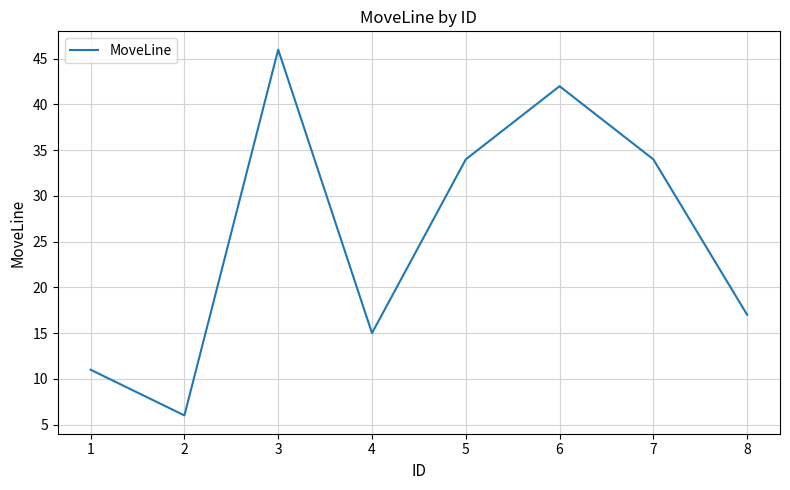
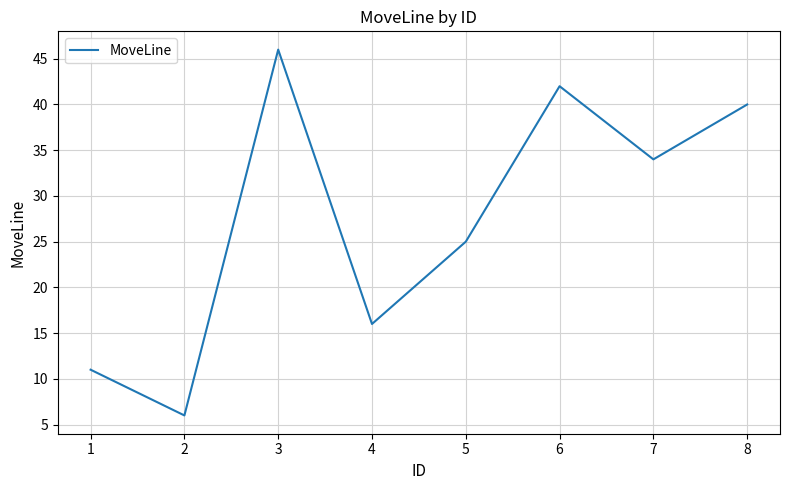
  {
    "1": 11,
    "2": 6,
    "3": 46,
-   "4": 15,
-   "5": 34,
+   "4": 16,
+   "5": 25,
    "6": 42,
    "7": 34,
-   "8": 17
+   "8": 40
  }
